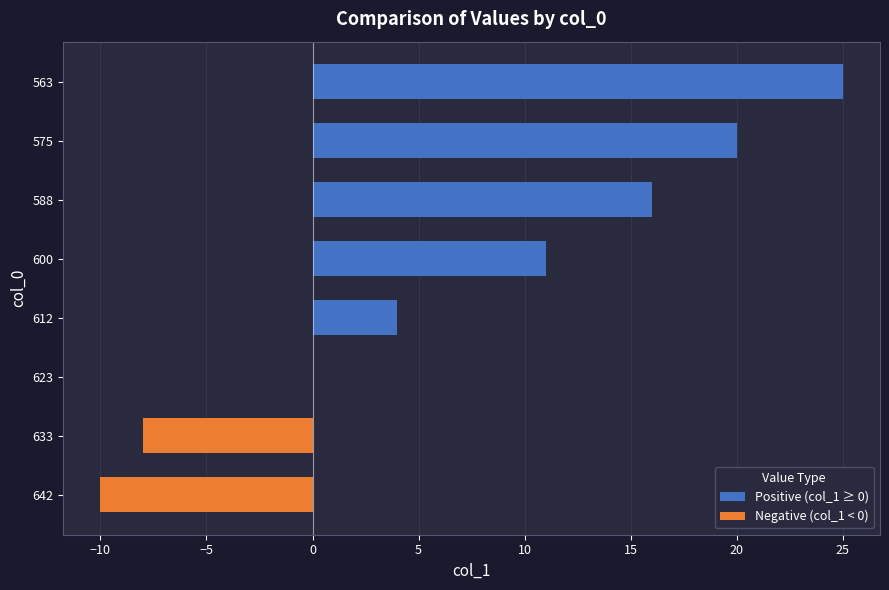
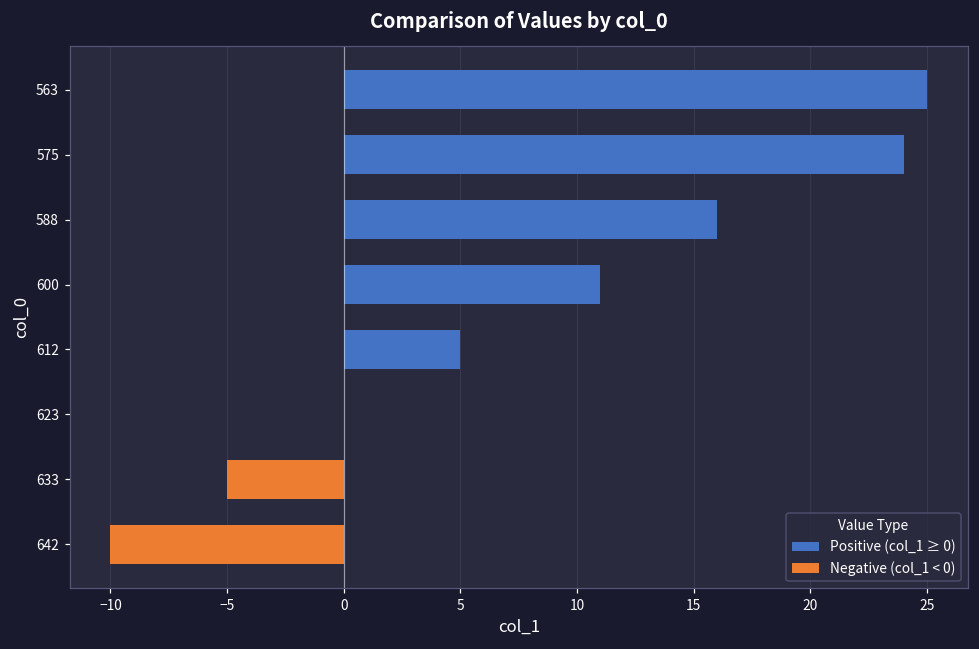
  {
    "563": 25,
-   "575": 20,
+   "575": 24,
    "588": 16,
    "600": 11,
-   "612": 4,
+   "612": 5,
    "623": 0,
-   "633": -8,
+   "633": -5,
    "642": -10
  }
